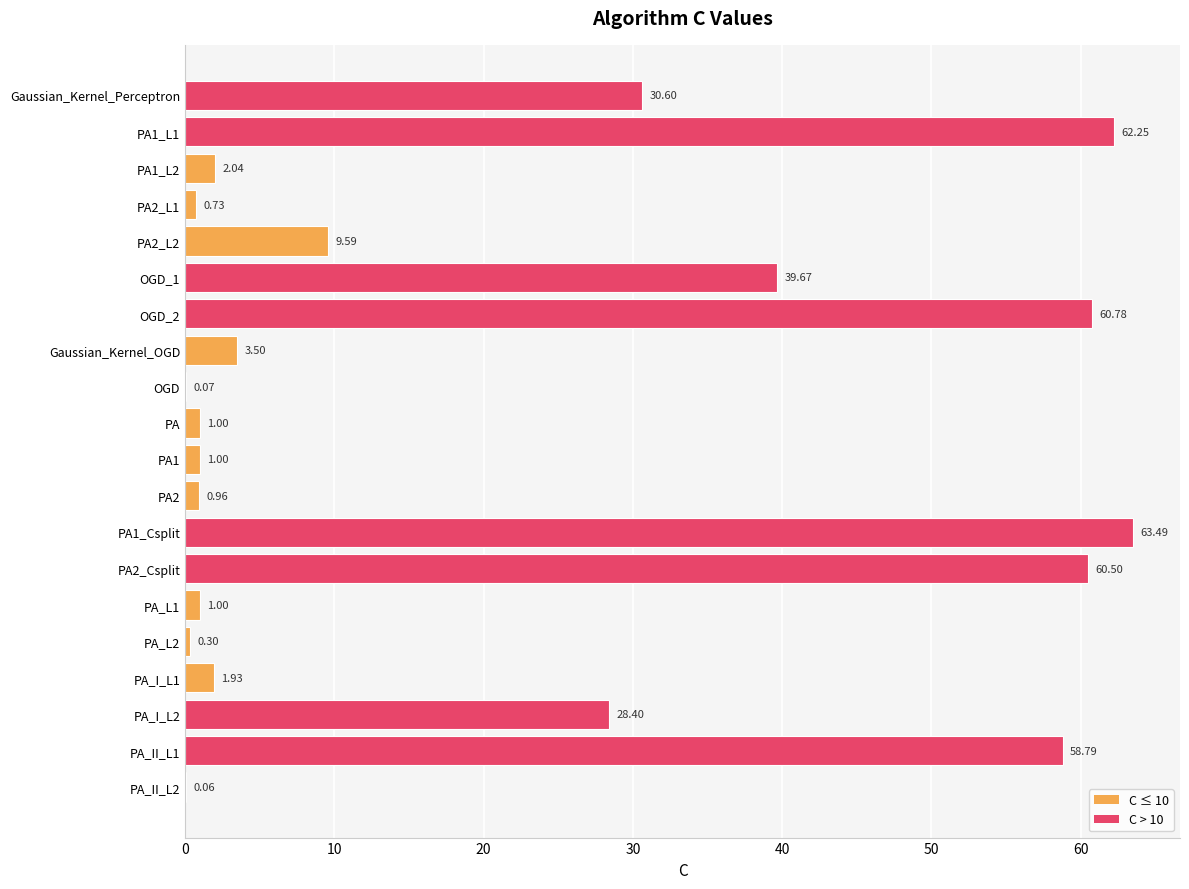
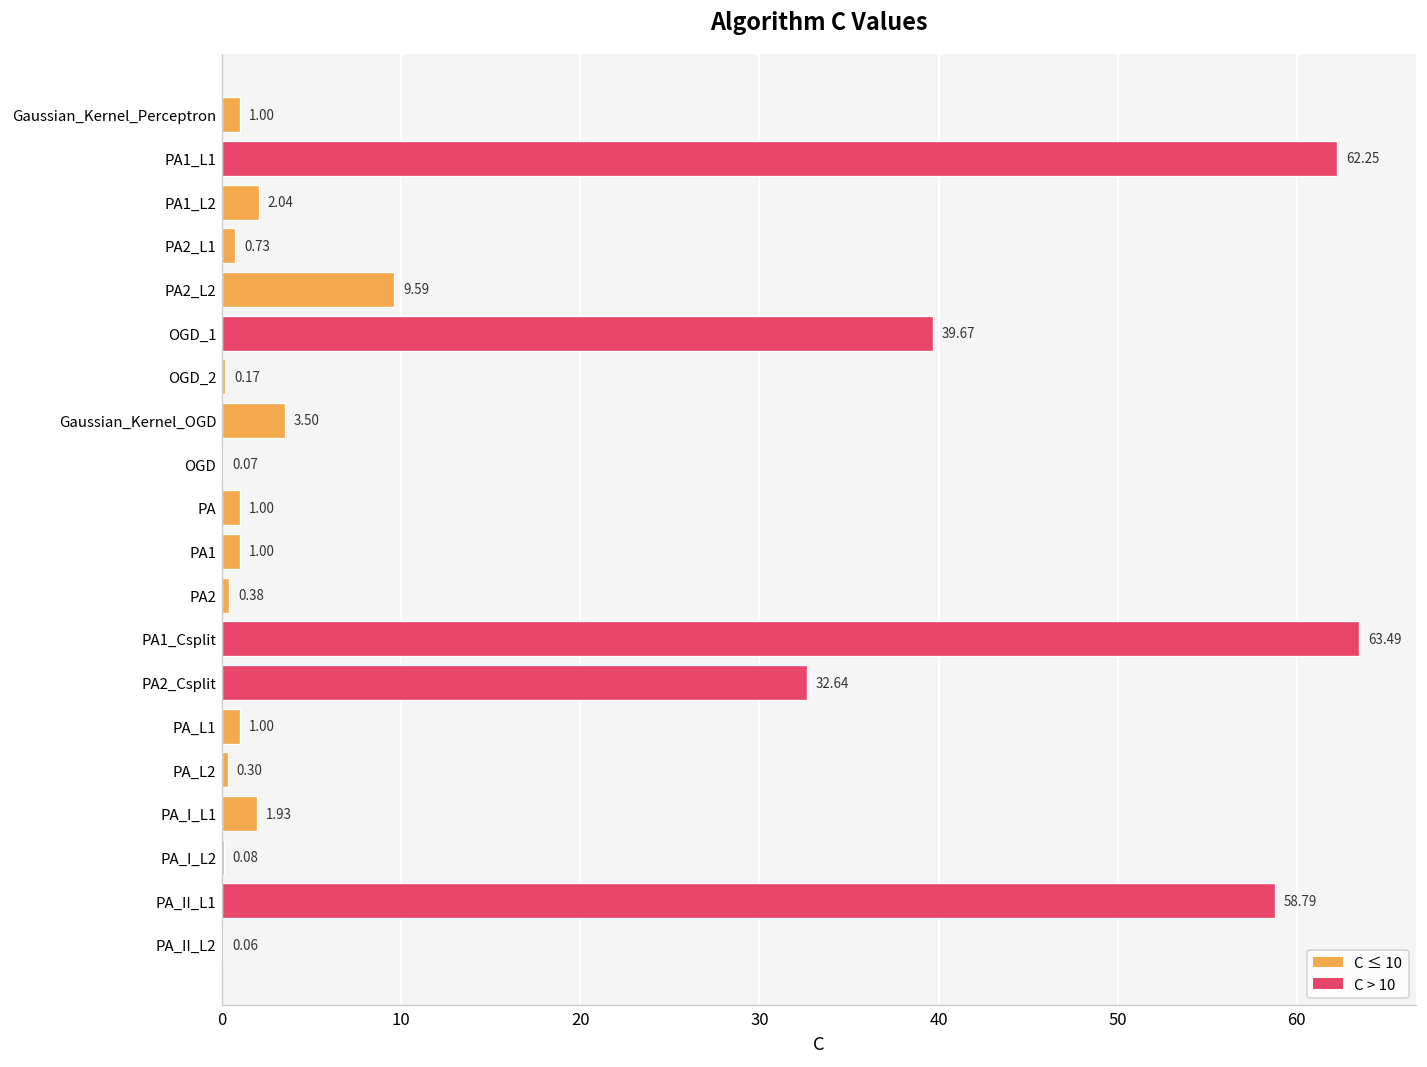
  {
-   "Gaussian_Kernel_Perceptron": 30.60,
+   "Gaussian_Kernel_Perceptron": 1.00,
    "PA1_L1": 62.25,
    "PA1_L2": 2.04,
    "PA2_L1": 0.73,
    "PA2_L2": 9.59,
    "OGD_1": 39.67,
-   "OGD_2": 60.78,
+   "OGD_2": 0.17,
    "Gaussian_Kernel_OGD": 3.50,
    "OGD": 0.07,
    "PA": 1.00,
    "PA1": 1.00,
-   "PA2": 0.96,
+   "PA2": 0.38,
    "PA1_Csplit": 63.49,
-   "PA2_Csplit": 60.50,
+   "PA2_Csplit": 32.64,
    "PA_L1": 1.00,
    "PA_L2": 0.30,
    "PA_I_L1": 1.93,
-   "PA_I_L2": 28.40,
+   "PA_I_L2": 0.08,
    "PA_II_L1": 58.79,
    "PA_II_L2": 0.06
  }
